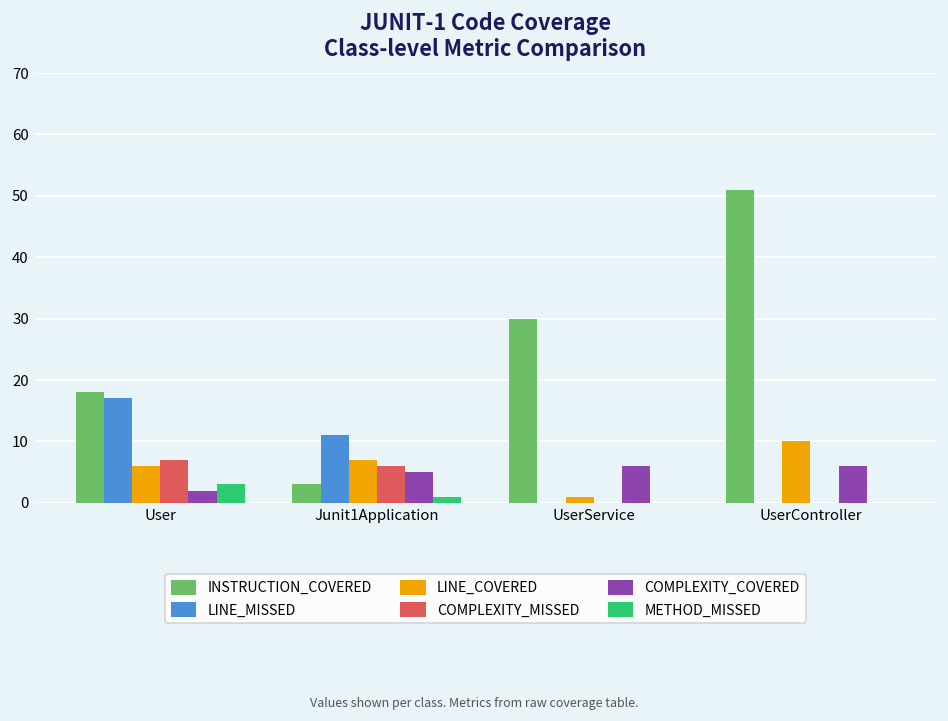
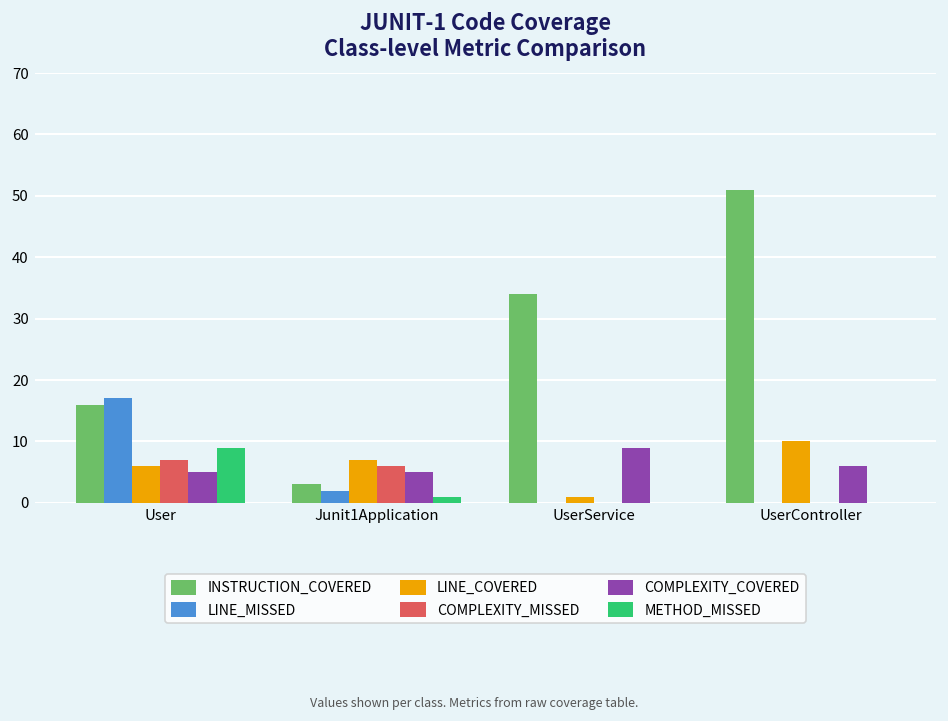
  {
    "INSTRUCTION_COVERED": {
-     "User": 18,
+     "User": 16,
      "Junit1Application": 3,
-     "UserService": 30,
+     "UserService": 34,
      "UserController": 51
    },
    "LINE_MISSED": {
      "User": 17,
-     "Junit1Application": 11,
+     "Junit1Application": 2,
      "UserService": 0,
      "UserController": 0
    },
    "LINE_COVERED": {
      "User": 6,
      "Junit1Application": 7,
      "UserService": 1,
      "UserController": 10
    },
    "COMPLEXITY_MISSED": {
      "User": 7,
      "Junit1Application": 6,
      "UserService": 0,
      "UserController": 0
    },
    "COMPLEXITY_COVERED": {
-     "User": 2,
+     "User": 5,
      "Junit1Application": 5,
-     "UserService": 6,
+     "UserService": 9,
      "UserController": 6
    },
    "METHOD_MISSED": {
-     "User": 3,
+     "User": 9,
      "Junit1Application": 1,
      "UserService": 0,
      "UserController": 0
    }
  }
